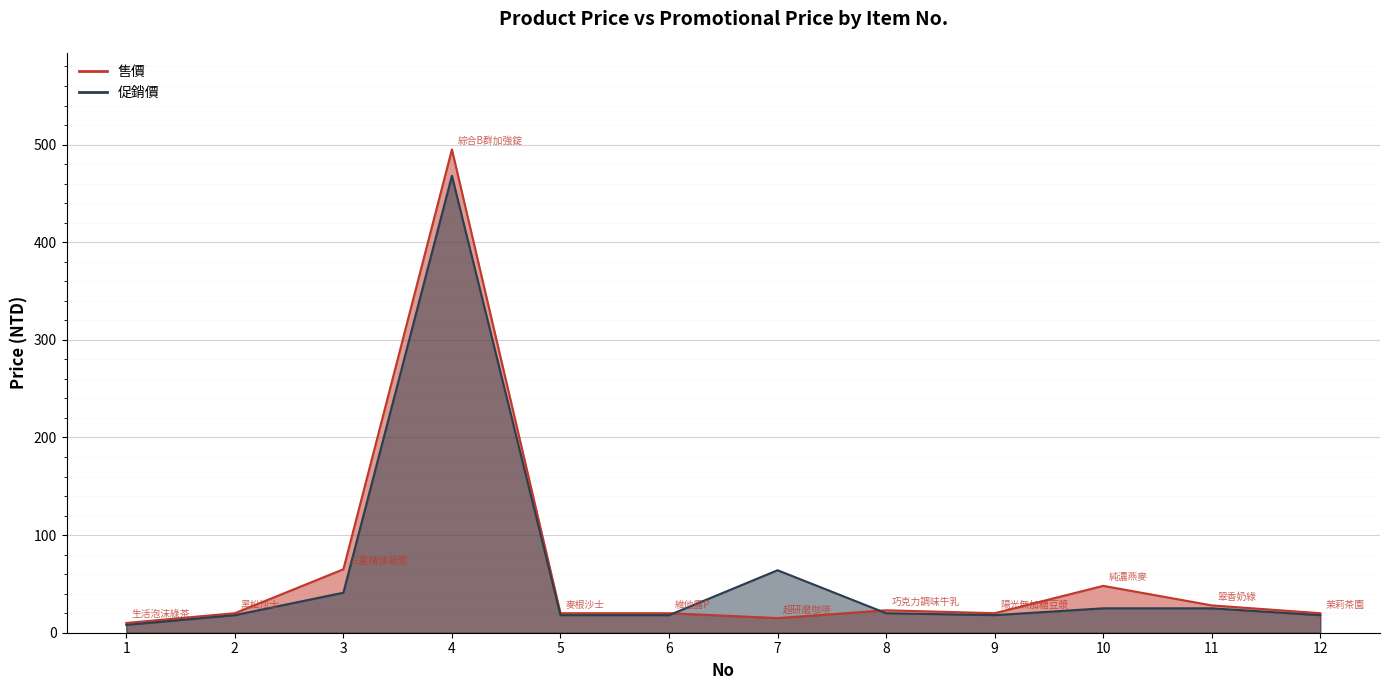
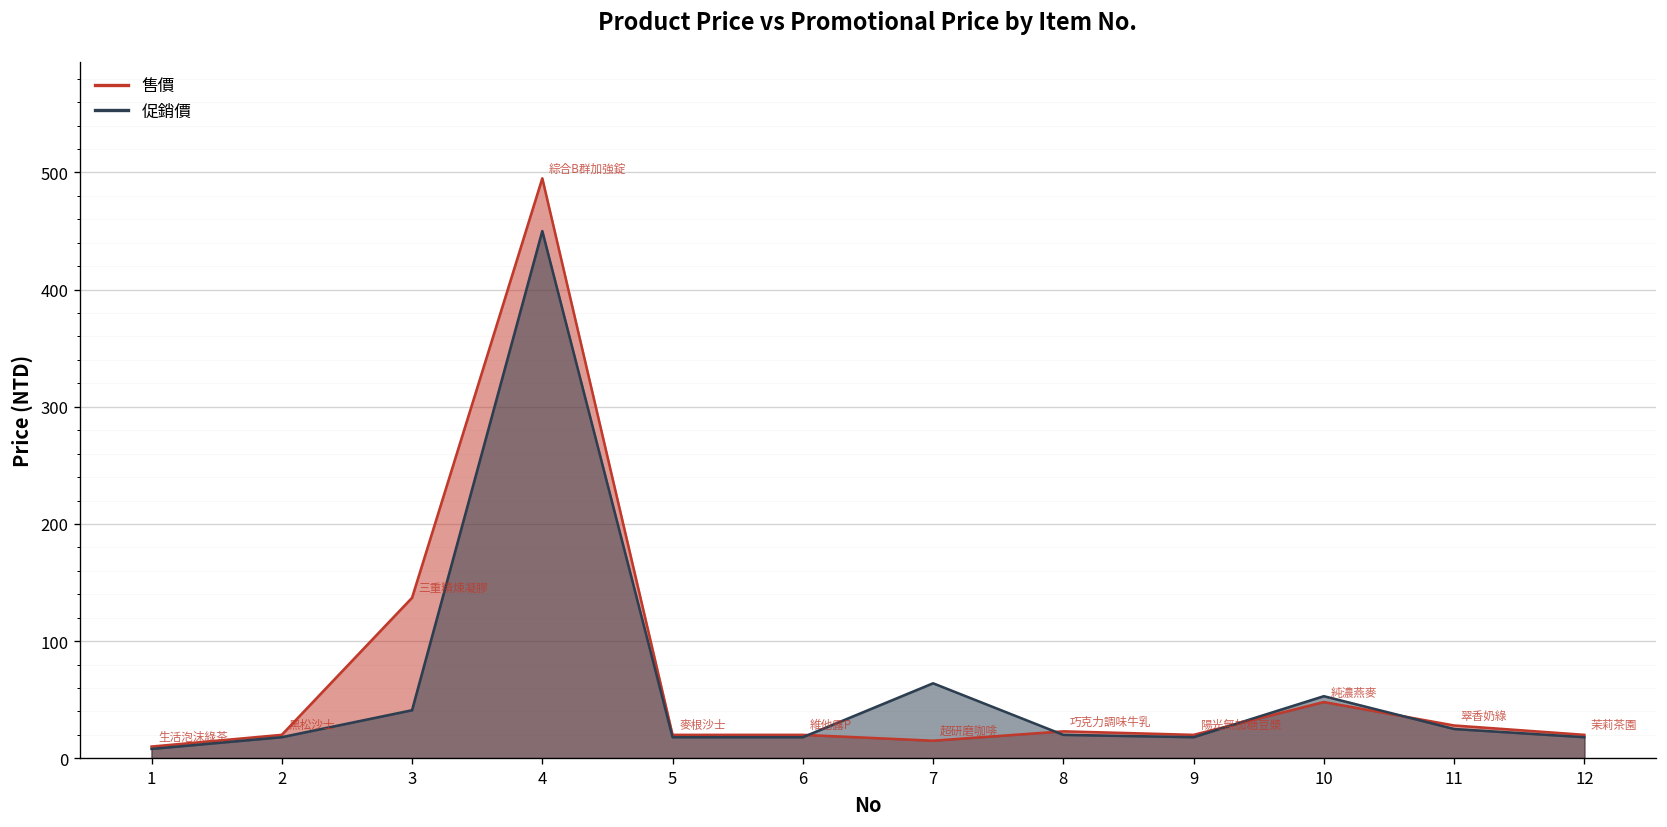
  {
    "售價": {
-     "3": 70,
+     "3": 140,
      "4": 500,
      "7": 20,
      "8": 20,
      "10": 50,
      "11": 30
    },
    "促銷價": {
      "3": 40,
-     "4": 470,
+     "4": 450,
      "7": 60,
      "8": 20,
-     "10": 30,
+     "10": 50,
      "11": 30
    }
  }
